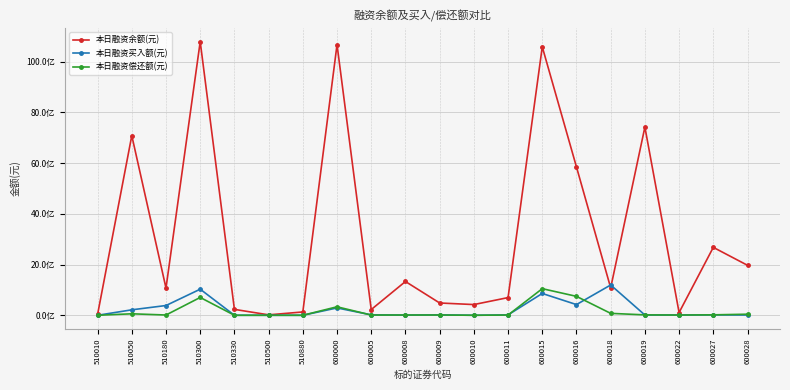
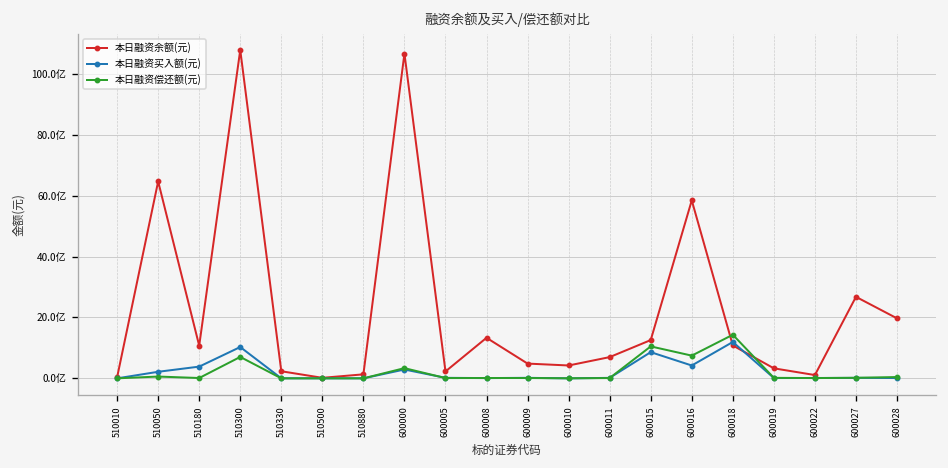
  {
    "本日融资余额(元)": {
-     "510050": "71亿",
+     "510050": "65亿",
      "510180": "11亿",
      "510300": "108亿",
      "510330": "2亿",
      "510880": "1亿",
      "600000": "107亿",
      "600005": "2亿",
      "600008": "13亿",
      "600009": "5亿",
      "600010": "4亿",
      "600011": "7亿",
-     "600015": "106亿",
+     "600015": "13亿",
      "600016": "58亿",
      "600018": "11亿",
-     "600019": "74亿",
+     "600019": "3亿",
      "600027": "27亿",
      "600028": "20亿"
    },
    "本日融资买入额(元)": {
      "510050": "2亿",
      "510180": "4亿",
      "510300": "10亿",
      "600015": "9亿",
      "600016": "4亿",
      "600018": "12亿"
    },
    "本日融资偿还额(元)": {
      "510050": "1亿",
      "510180": "0亿",
      "510300": "7亿",
      "600015": "10亿",
      "600016": "7亿",
-     "600018": "1亿"
+     "600018": "14亿"
    }
  }
